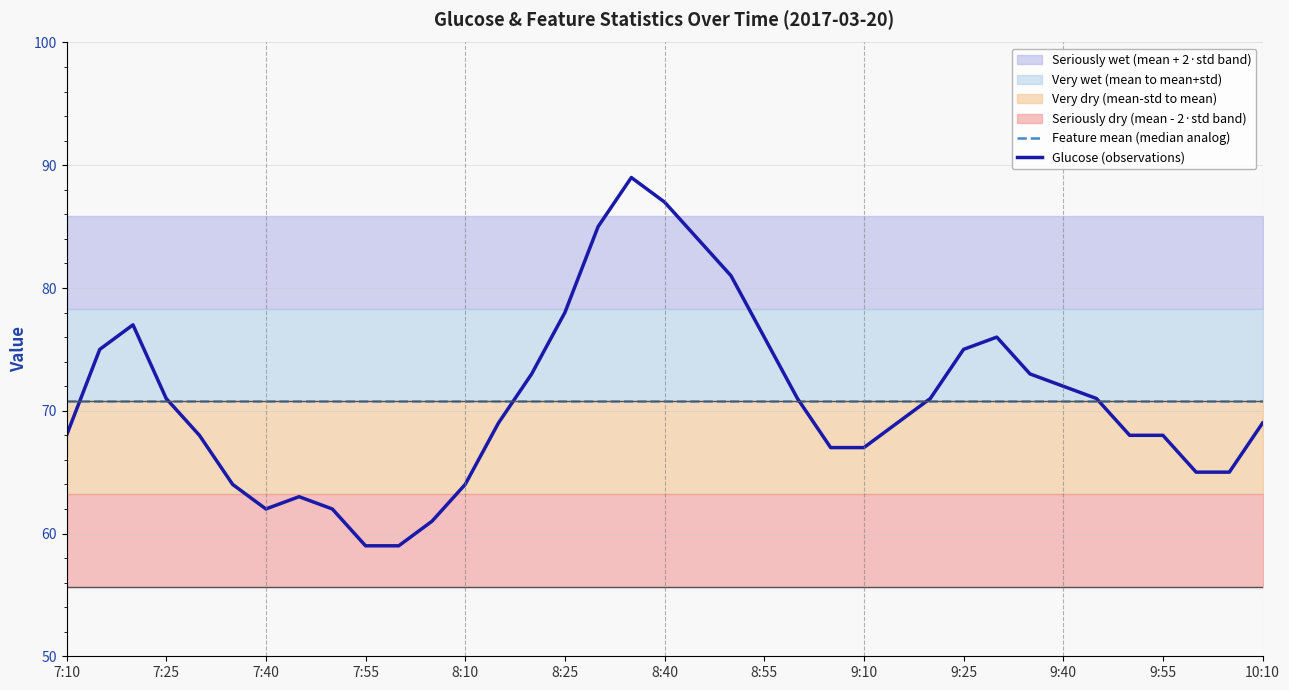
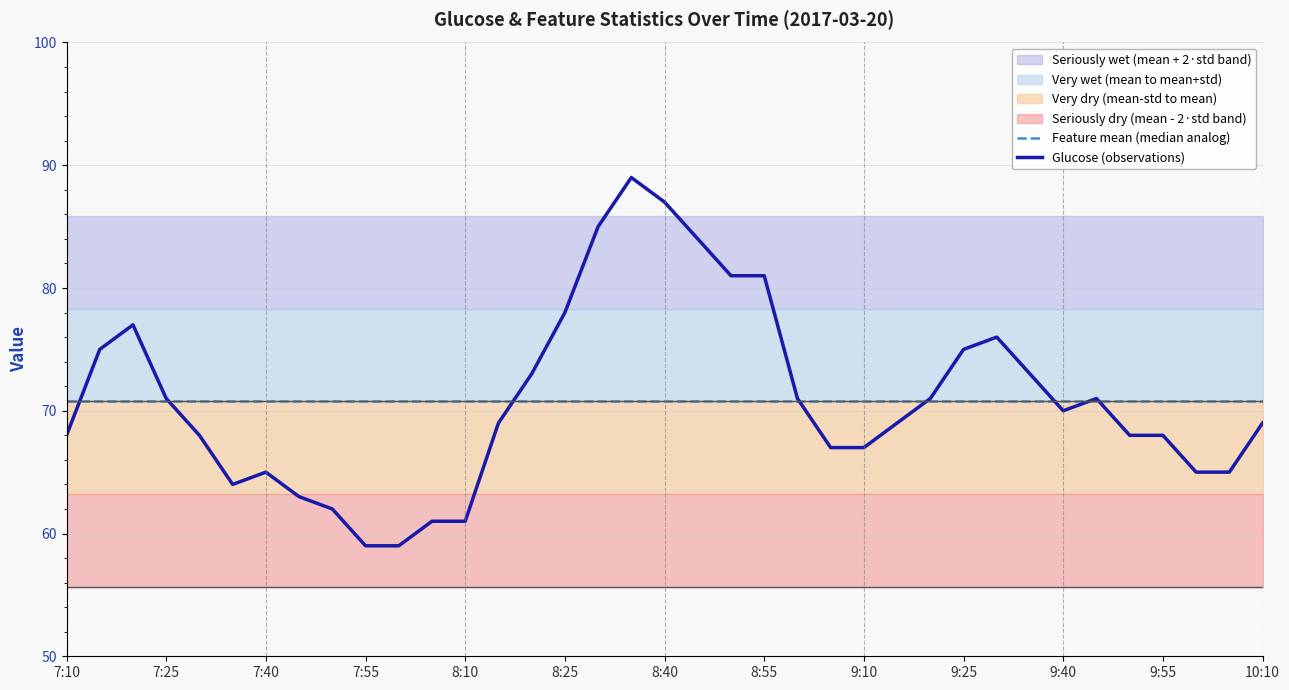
  {
    "Glucose (observations)": {
      "7:10": 68,
      "7:25": 71,
-     "7:40": 62,
+     "7:40": 65,
      "7:55": 59,
-     "8:10": 64,
+     "8:10": 61,
      "8:25": 78,
      "8:40": 87,
-     "8:55": 76,
+     "8:55": 81,
      "9:10": 67,
      "9:25": 75,
-     "9:40": 72,
+     "9:40": 70,
      "9:55": 68,
      "10:10": 69
    }
  }
